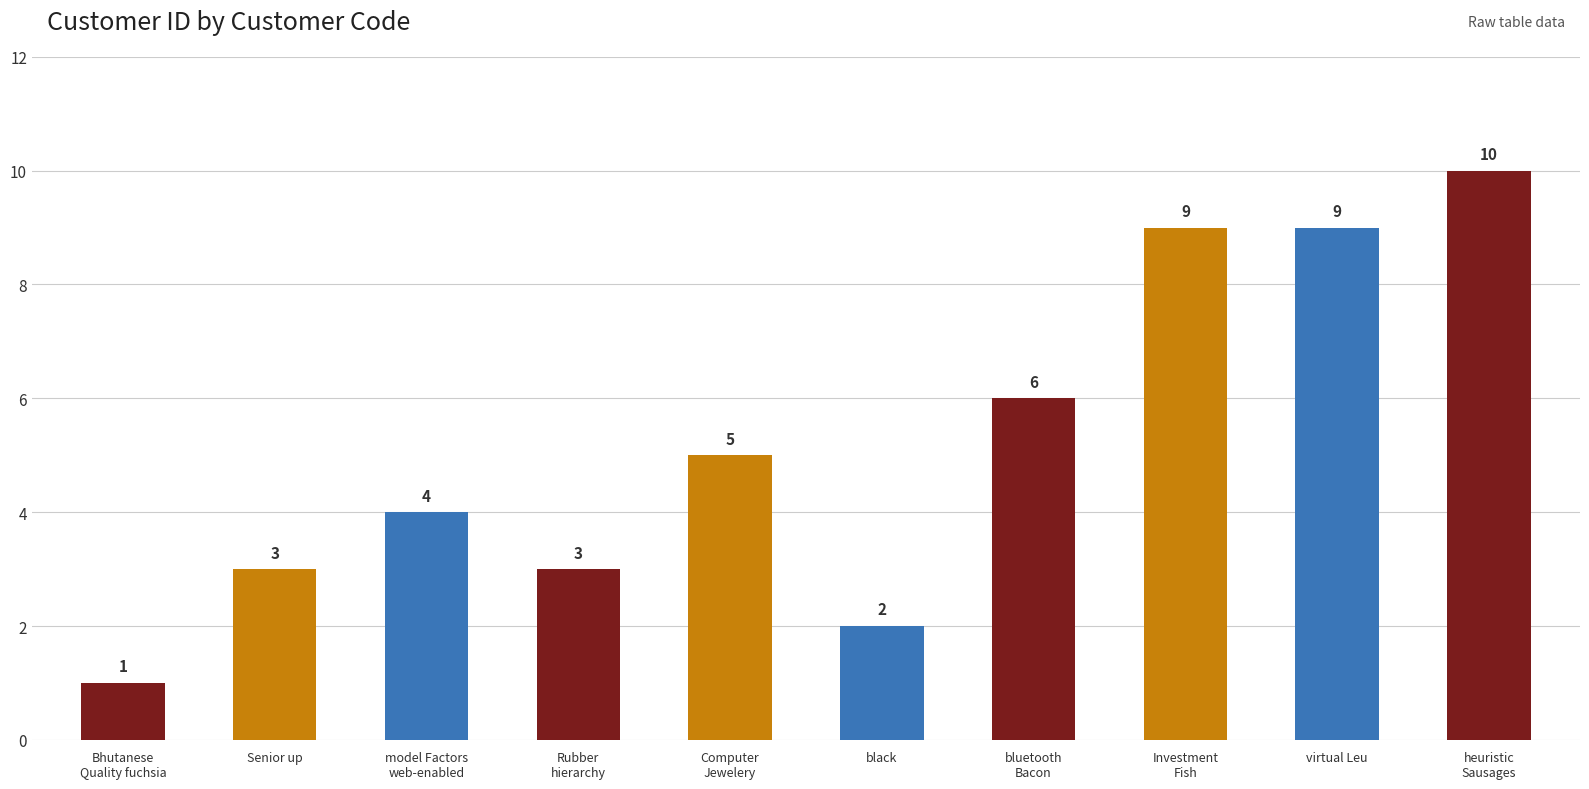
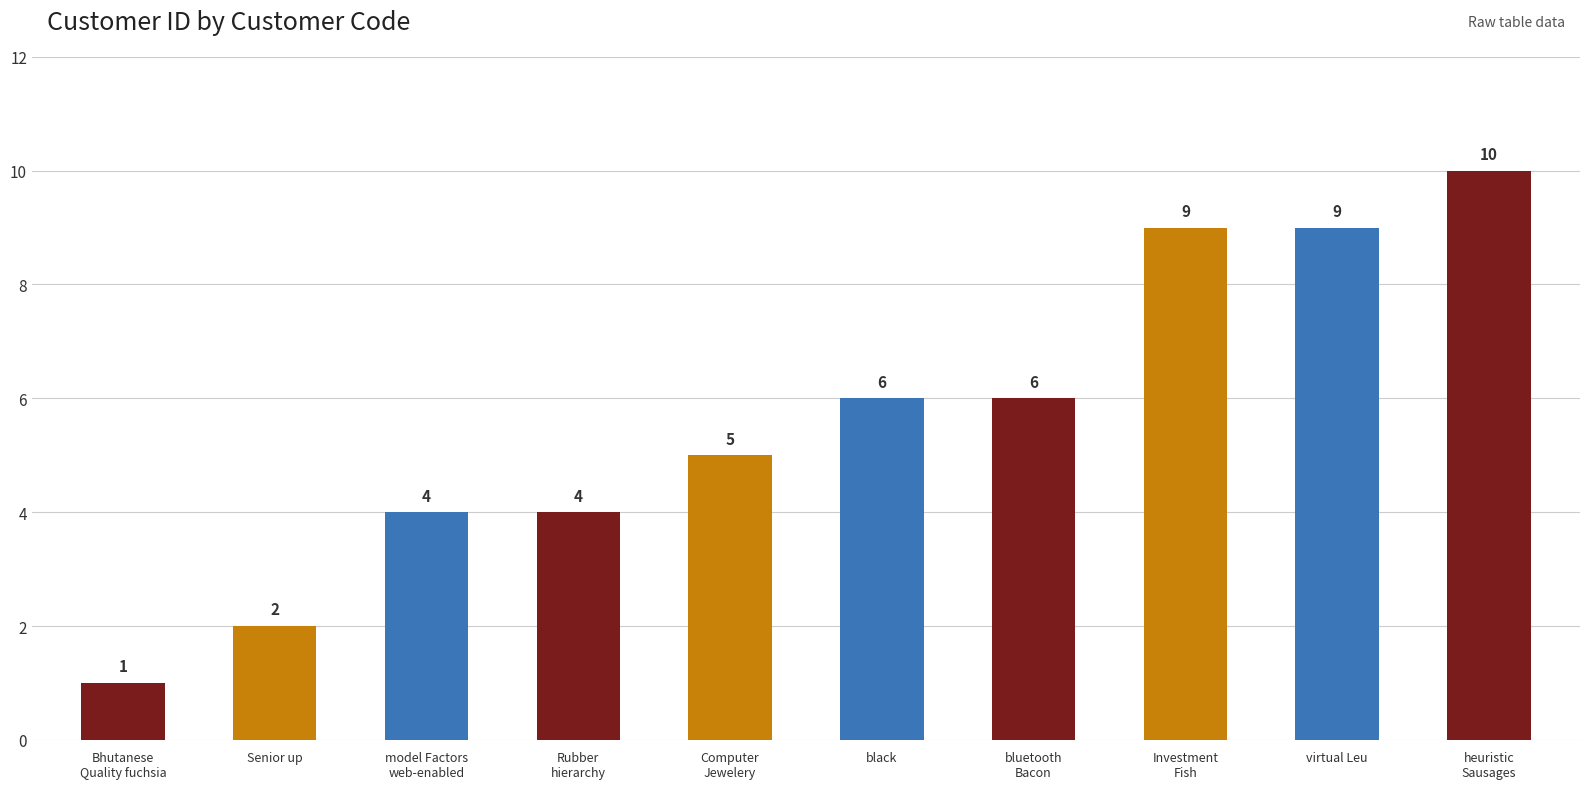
  {
    "Bhutanese Quality fuchsia": 1,
-   "Senior up": 3,
+   "Senior up": 2,
    "model Factors web-enabled": 4,
-   "Rubber hierarchy": 3,
+   "Rubber hierarchy": 4,
    "Computer Jewelery": 5,
-   "black": 2,
+   "black": 6,
    "bluetooth Bacon": 6,
    "Investment Fish": 9,
    "virtual Leu": 9,
    "heuristic Sausages": 10
  }
